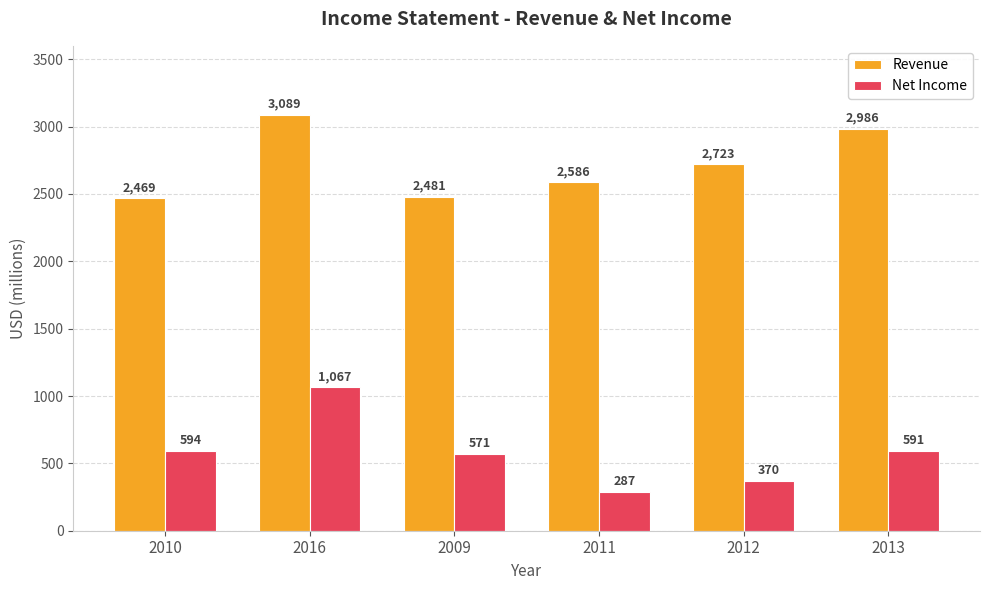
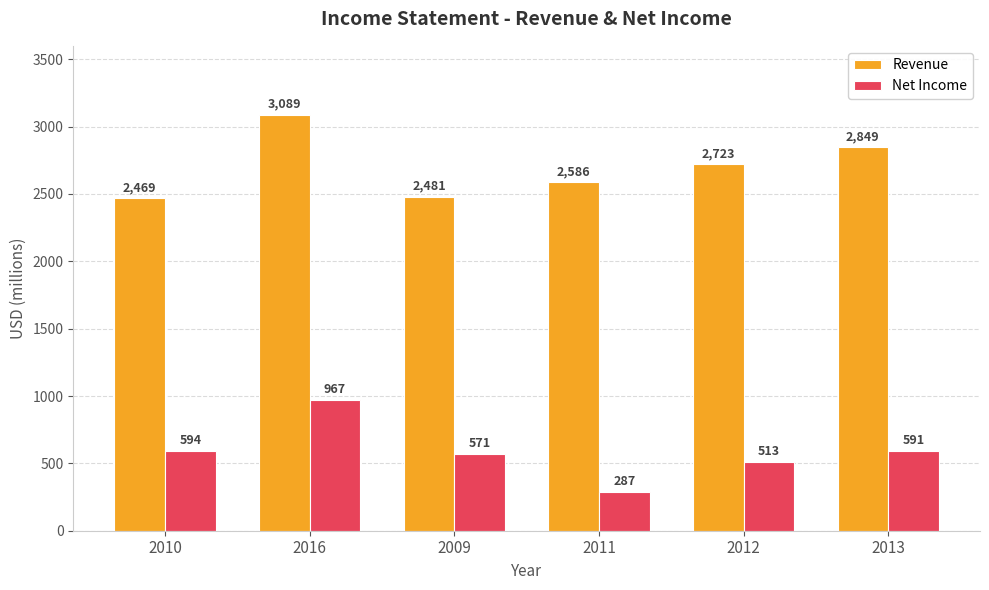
  {
    "Revenue": {
      "2010": "2,469",
      "2016": "3,089",
      "2009": "2,481",
      "2011": "2,586",
      "2012": "2,723",
-     "2013": "2,986"
+     "2013": "2,849"
    },
    "Net Income": {
      "2010": "594",
-     "2016": "1,067",
+     "2016": "967",
      "2009": "571",
      "2011": "287",
-     "2012": "370",
+     "2012": "513",
      "2013": "591"
    }
  }
